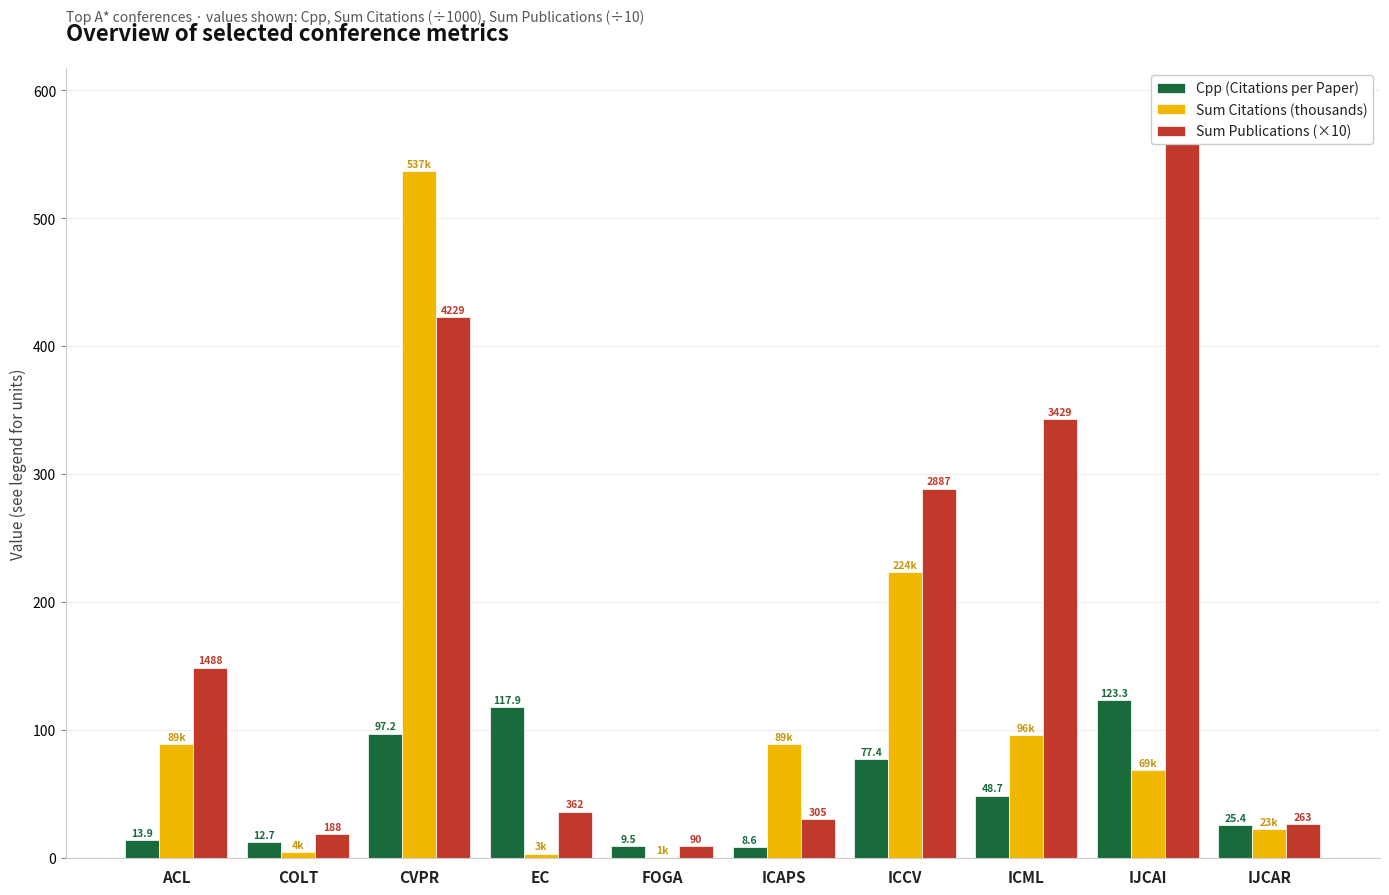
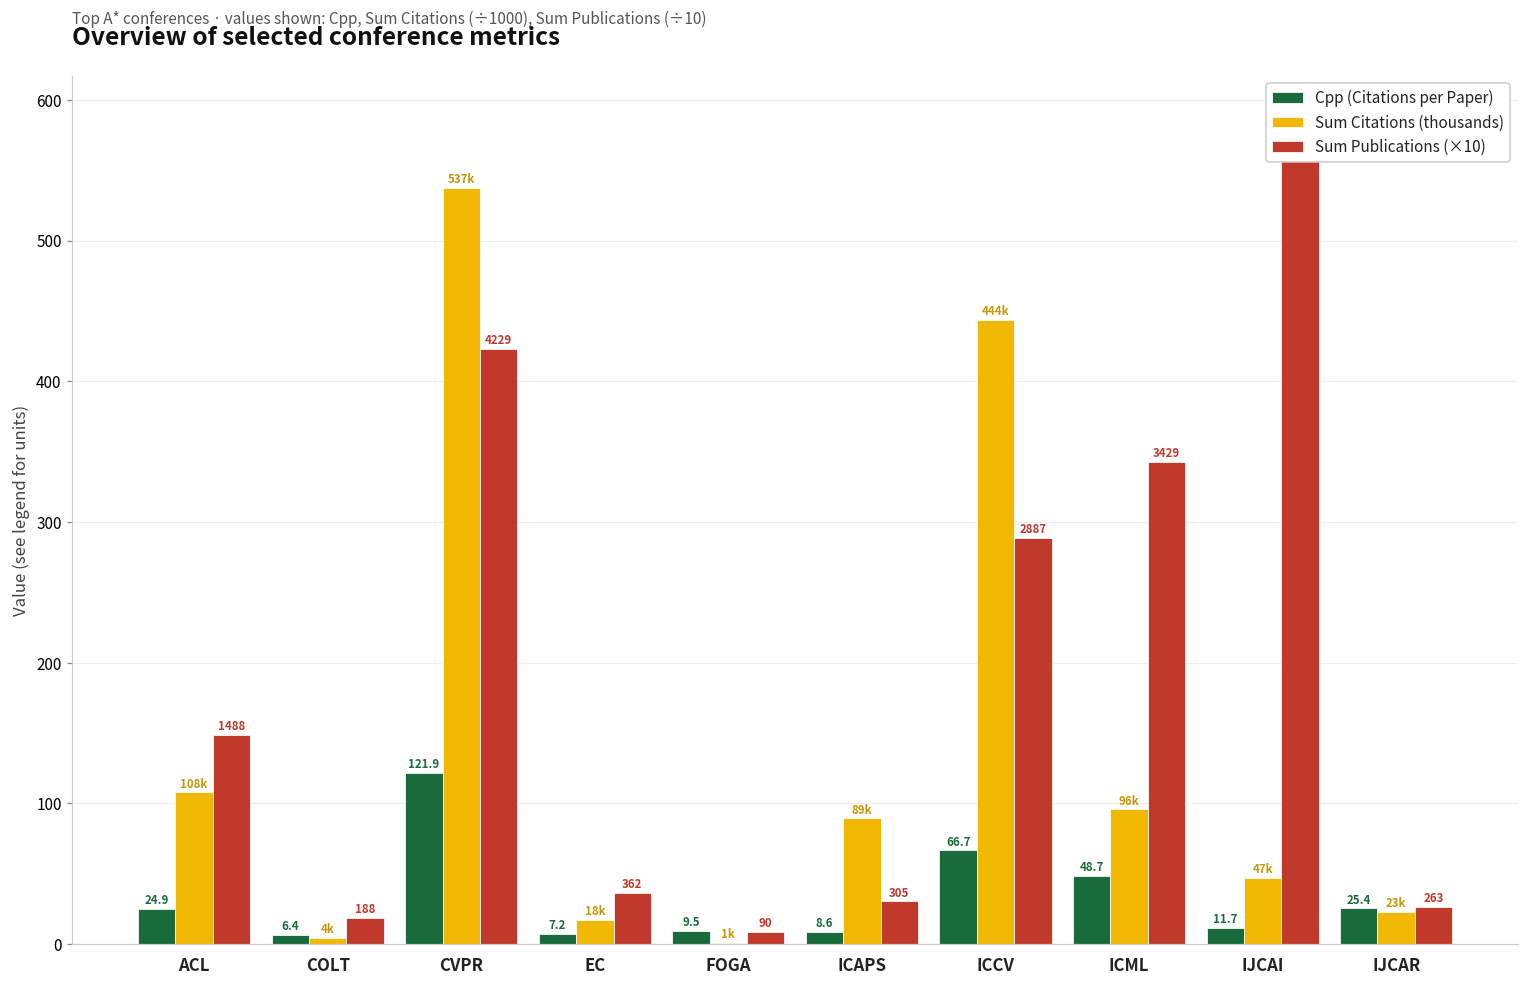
  {
    "Cpp (Citations per Paper)": {
-     "ACL": "13.9",
-     "COLT": "12.7",
-     "CVPR": "97.2",
-     "EC": "117.9",
+     "ACL": "24.9",
+     "COLT": "6.4",
+     "CVPR": "121.9",
+     "EC": "7.2",
      "FOGA": "9.5",
      "ICAPS": "8.6",
-     "ICCV": "77.4",
+     "ICCV": "66.7",
      "ICML": "48.7",
-     "IJCAI": "123.3",
+     "IJCAI": "11.7",
      "IJCAR": "25.4"
    },
    "Sum Citations (thousands)": {
-     "ACL": "89k",
+     "ACL": "108k",
      "COLT": "4k",
      "CVPR": "537k",
-     "EC": "3k",
+     "EC": "18k",
      "FOGA": "1k",
      "ICAPS": "89k",
-     "ICCV": "224k",
+     "ICCV": "444k",
      "ICML": "96k",
-     "IJCAI": "69k",
+     "IJCAI": "47k",
      "IJCAR": "23k"
    }
  }
